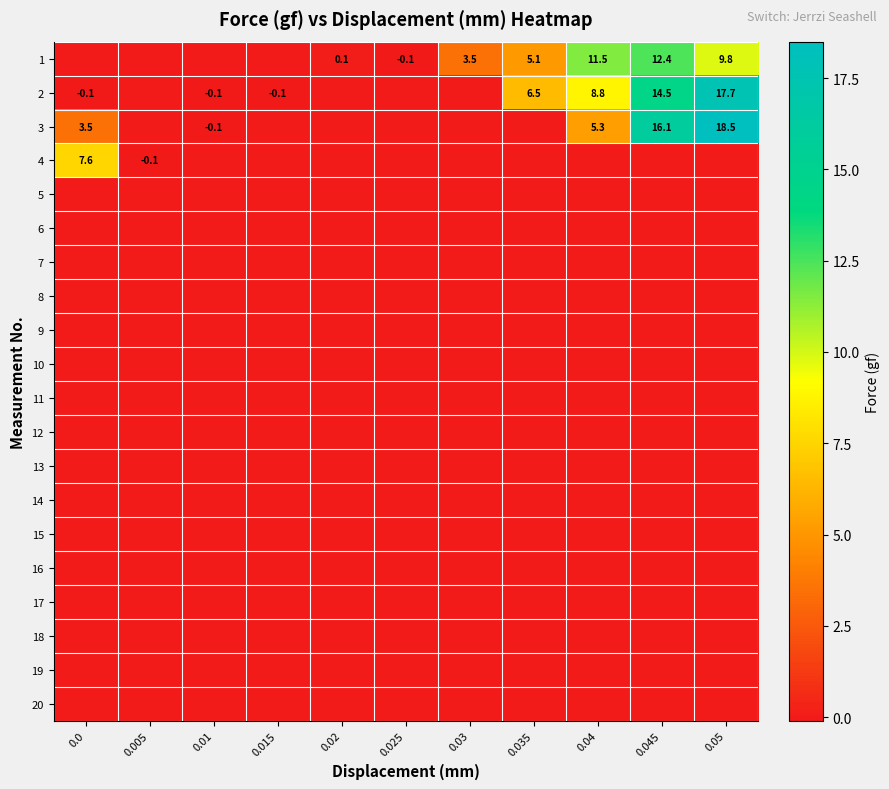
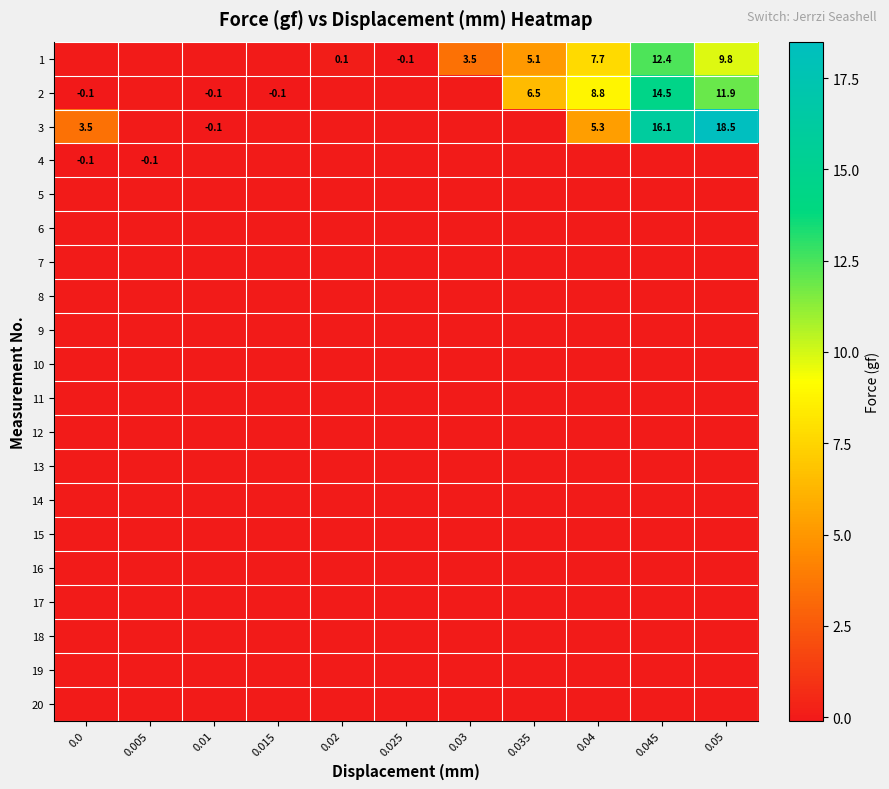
  {
    "1": {
      "0.02": 0.1,
      "0.025": -0.1,
      "0.03": 3.5,
      "0.035": 5.1,
-     "0.04": 11.5,
+     "0.04": 7.7,
      "0.045": 12.4,
      "0.05": 9.8
    },
    "2": {
      "0.0": -0.1,
      "0.01": -0.1,
      "0.015": -0.1,
      "0.035": 6.5,
      "0.04": 8.8,
      "0.045": 14.5,
-     "0.05": 17.7
+     "0.05": 11.9
    },
    "3": {
      "0.0": 3.5,
      "0.01": -0.1,
      "0.04": 5.3,
      "0.045": 16.1,
      "0.05": 18.5
    },
    "4": {
-     "0.0": 7.6,
+     "0.0": -0.1,
      "0.005": -0.1
    }
  }
